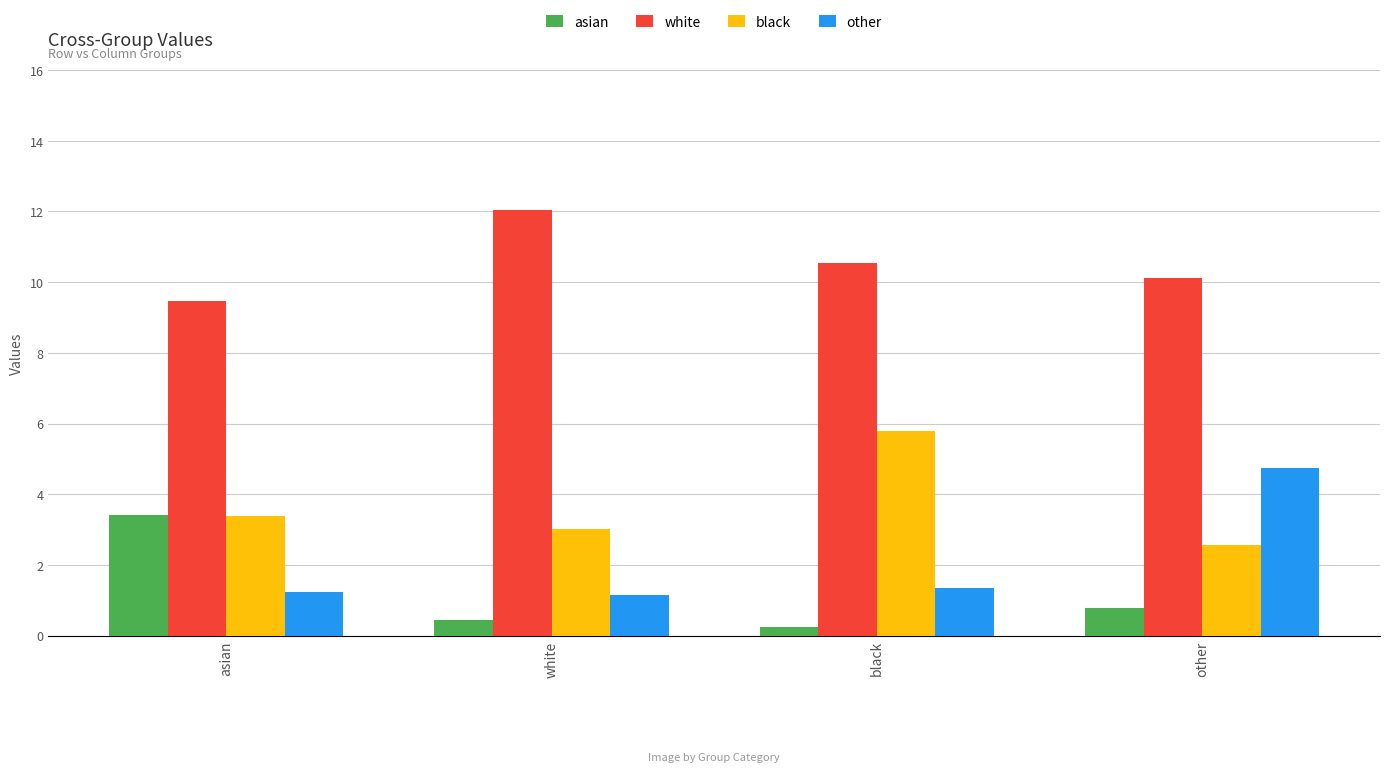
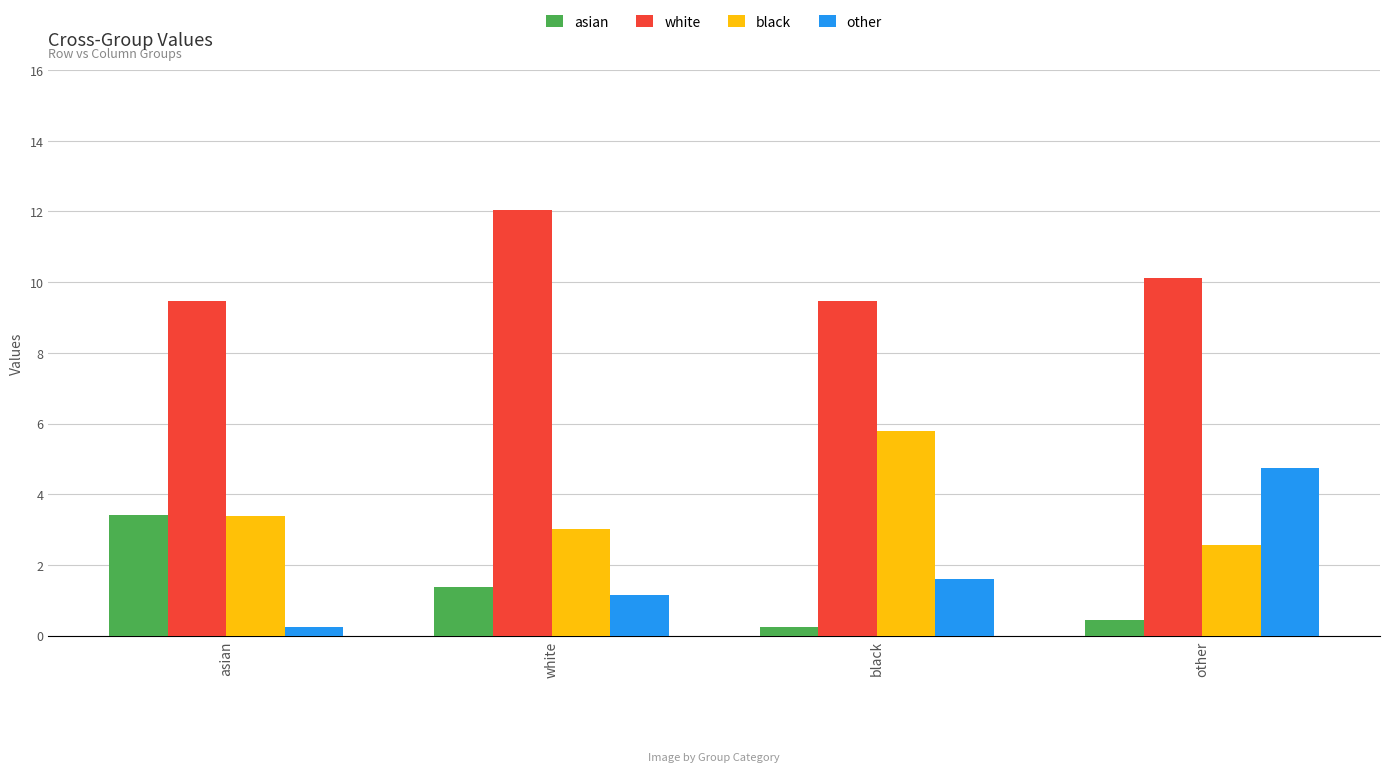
  {
    "asian": {
      "asian": 3.4,
-     "white": 0.4,
+     "white": 1.4,
      "black": 0.2,
-     "other": 0.8
+     "other": 0.5
    },
    "white": {
      "asian": 9.5,
      "white": 12.1,
-     "black": 10.6,
+     "black": 9.5,
      "other": 10.1
    },
    "black": {
      "asian": 3.4,
      "white": 3.0,
      "black": 5.8,
      "other": 2.6
    },
    "other": {
-     "asian": 1.2,
+     "asian": 0.2,
      "white": 1.2,
-     "black": 1.4,
+     "black": 1.6,
      "other": 4.8
    }
  }
